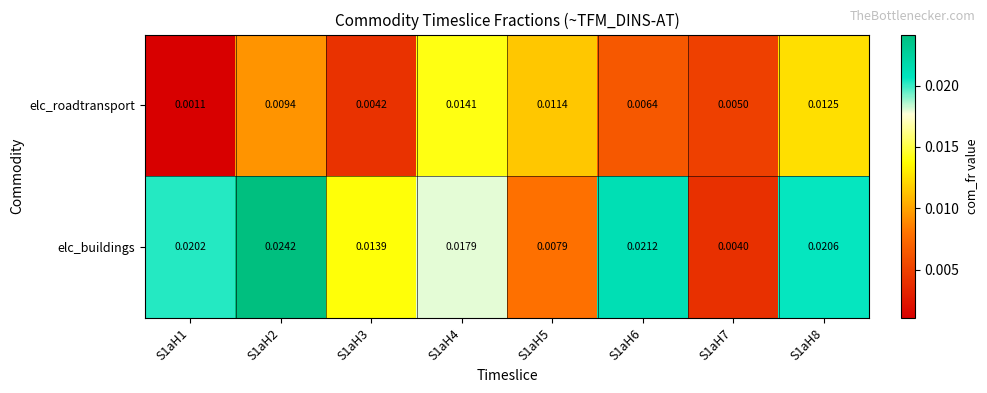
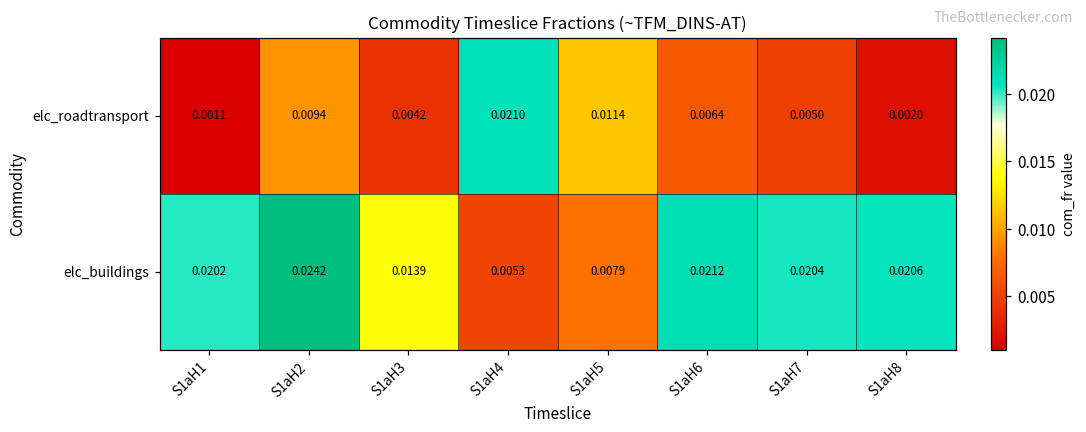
  {
    "elc_roadtransport": {
      "S1aH1": 0.0011,
      "S1aH2": 0.0094,
      "S1aH3": 0.0042,
-     "S1aH4": 0.0141,
+     "S1aH4": 0.0210,
      "S1aH5": 0.0114,
      "S1aH6": 0.0064,
      "S1aH7": 0.0050,
-     "S1aH8": 0.0125
+     "S1aH8": 0.0020
    },
    "elc_buildings": {
      "S1aH1": 0.0202,
      "S1aH2": 0.0242,
      "S1aH3": 0.0139,
-     "S1aH4": 0.0179,
+     "S1aH4": 0.0053,
      "S1aH5": 0.0079,
      "S1aH6": 0.0212,
-     "S1aH7": 0.0040,
+     "S1aH7": 0.0204,
      "S1aH8": 0.0206
    }
  }
